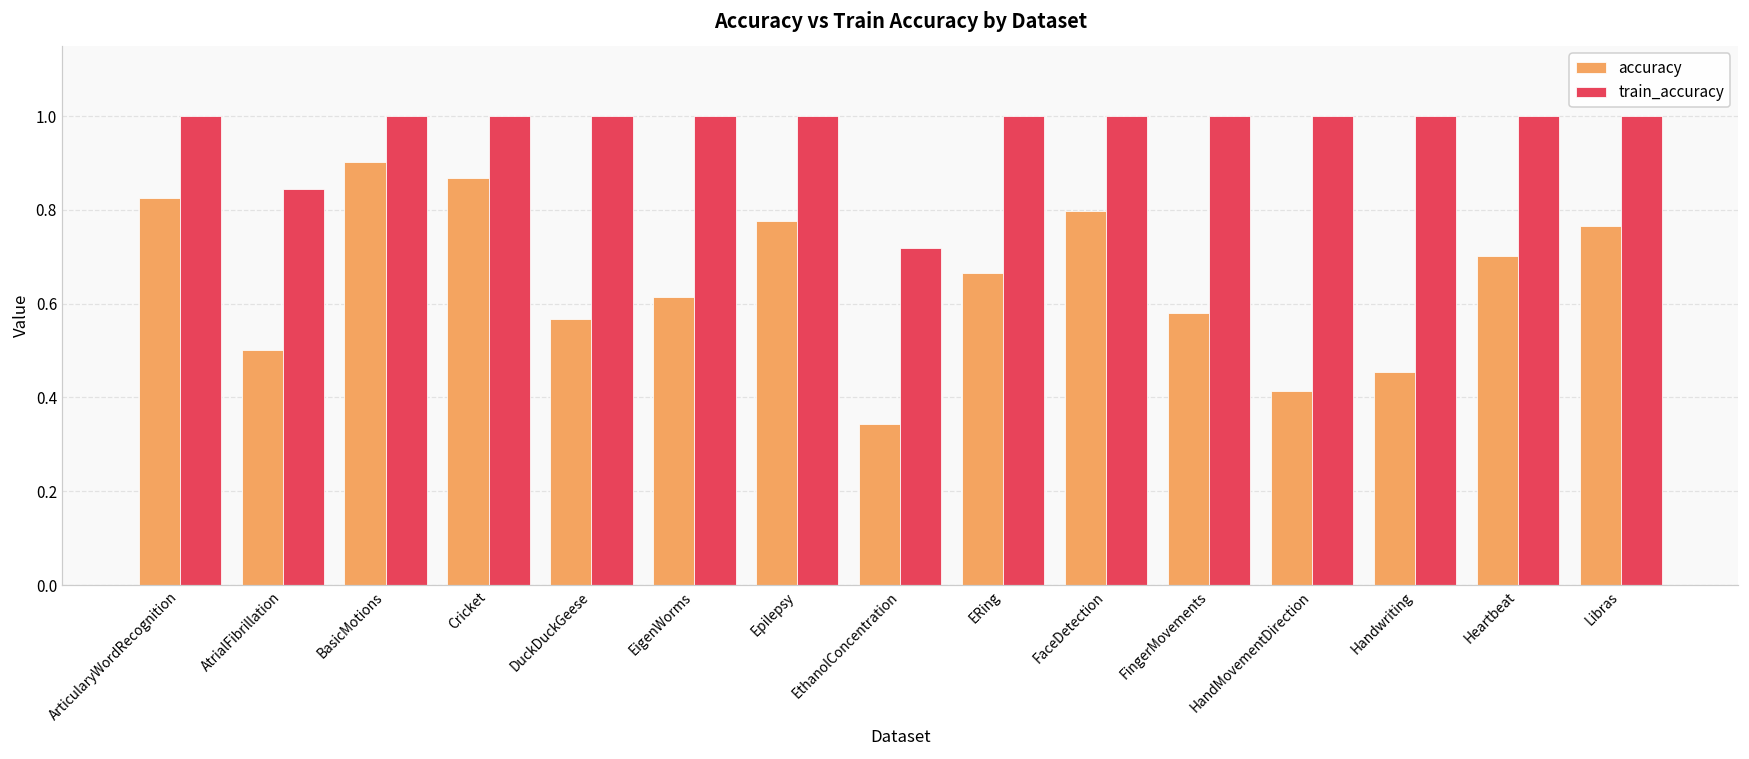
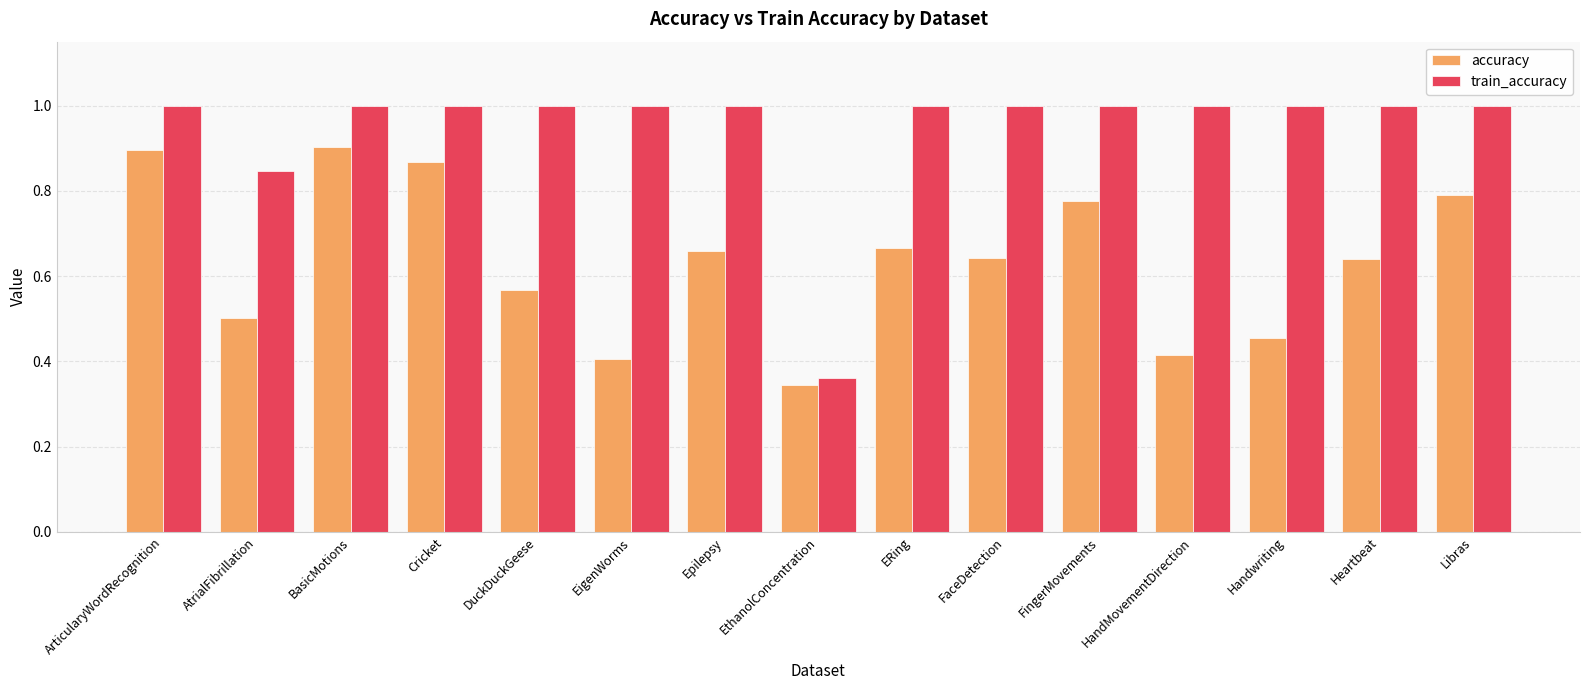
  {
    "accuracy": {
-     "ArticularyWordRecognition": 0.83,
+     "ArticularyWordRecognition": 0.90,
      "AtrialFibrillation": 0.50,
      "BasicMotions": 0.90,
      "Cricket": 0.87,
      "DuckDuckGeese": 0.57,
-     "EigenWorms": 0.61,
-     "Epilepsy": 0.78,
+     "EigenWorms": 0.40,
+     "Epilepsy": 0.66,
      "EthanolConcentration": 0.34,
      "ERing": 0.67,
-     "FaceDetection": 0.80,
-     "FingerMovements": 0.58,
+     "FaceDetection": 0.64,
+     "FingerMovements": 0.78,
      "HandMovementDirection": 0.41,
      "Handwriting": 0.46,
-     "Heartbeat": 0.70,
-     "Libras": 0.77
+     "Heartbeat": 0.64,
+     "Libras": 0.79
    },
    "train_accuracy": {
      "ArticularyWordRecognition": 1.00,
      "AtrialFibrillation": 0.85,
      "BasicMotions": 1.00,
      "Cricket": 1.00,
      "DuckDuckGeese": 1.00,
      "EigenWorms": 1.00,
      "Epilepsy": 1.00,
-     "EthanolConcentration": 0.72,
+     "EthanolConcentration": 0.36,
      "ERing": 1.00,
      "FaceDetection": 1.00,
      "FingerMovements": 1.00,
      "HandMovementDirection": 1.00,
      "Handwriting": 1.00,
      "Heartbeat": 1.00,
      "Libras": 1.00
    }
  }
